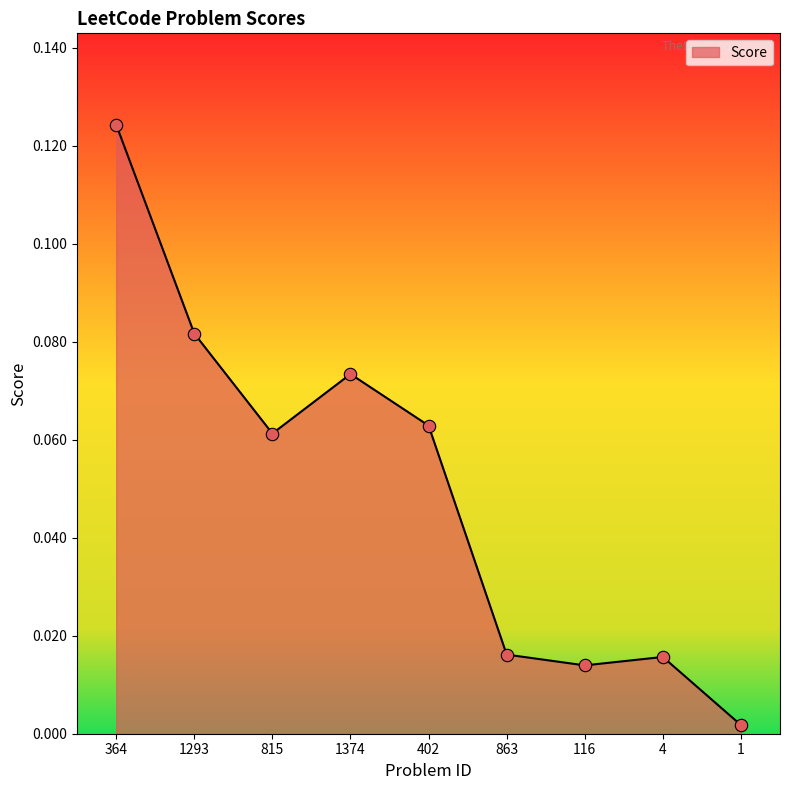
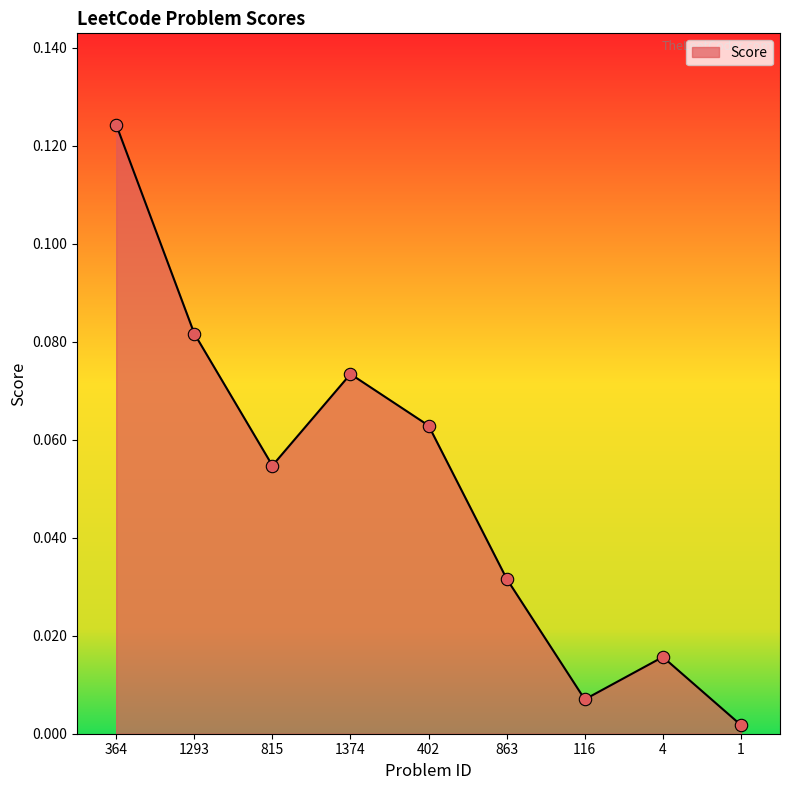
  {
    "364": 0.124,
    "1293": 0.082,
-   "815": 0.061,
+   "815": 0.055,
    "1374": 0.073,
    "402": 0.063,
-   "863": 0.016,
-   "116": 0.014,
+   "863": 0.032,
+   "116": 0.007,
    "4": 0.016,
    "1": 0.002
  }
